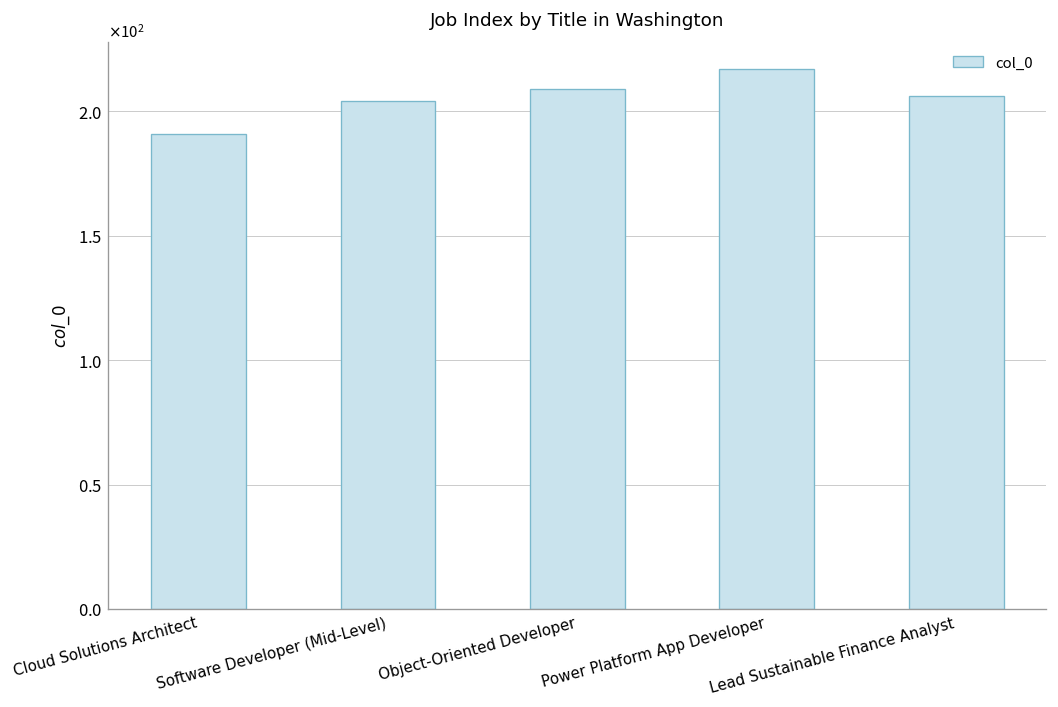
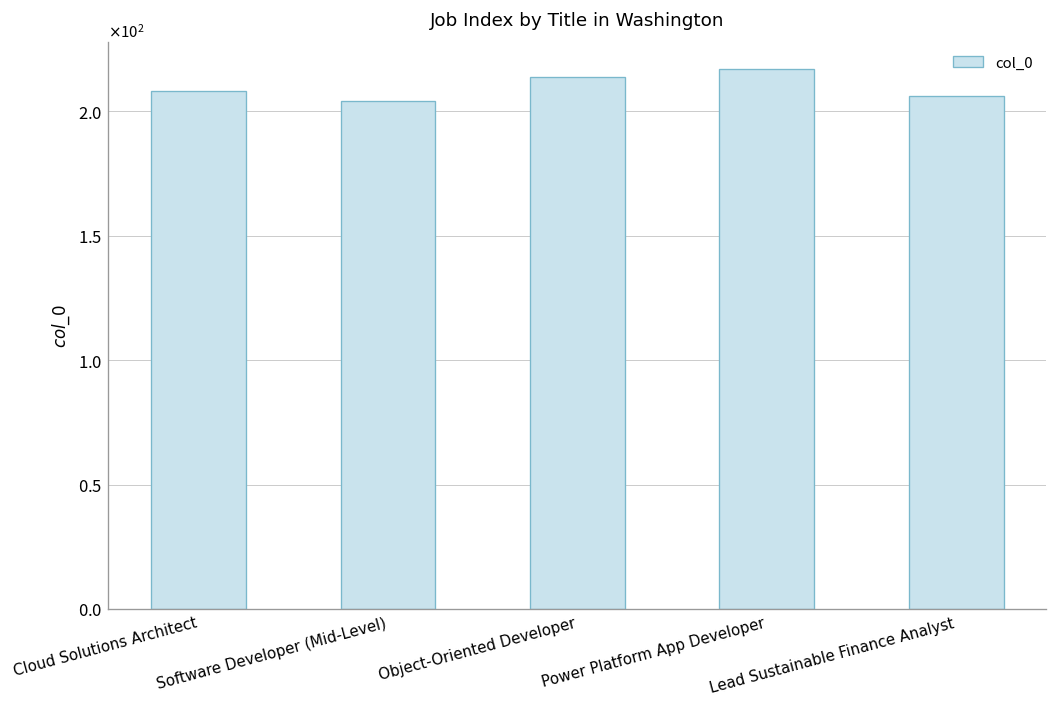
  {
-   "Cloud Solutions Architect": 191,
+   "Cloud Solutions Architect": 208,
    "Software Developer (Mid-Level)": 204,
-   "Object-Oriented Developer": 209,
+   "Object-Oriented Developer": 214,
    "Power Platform App Developer": 217,
    "Lead Sustainable Finance Analyst": 206
  }
